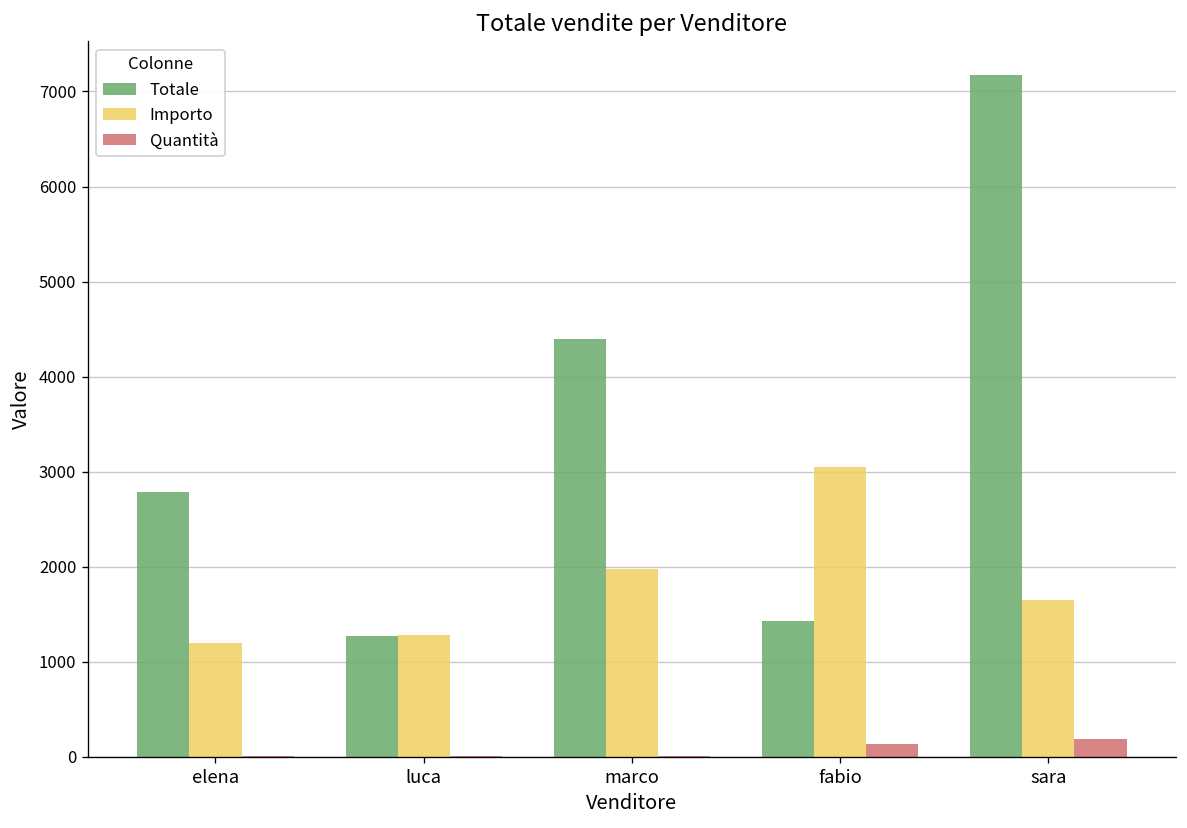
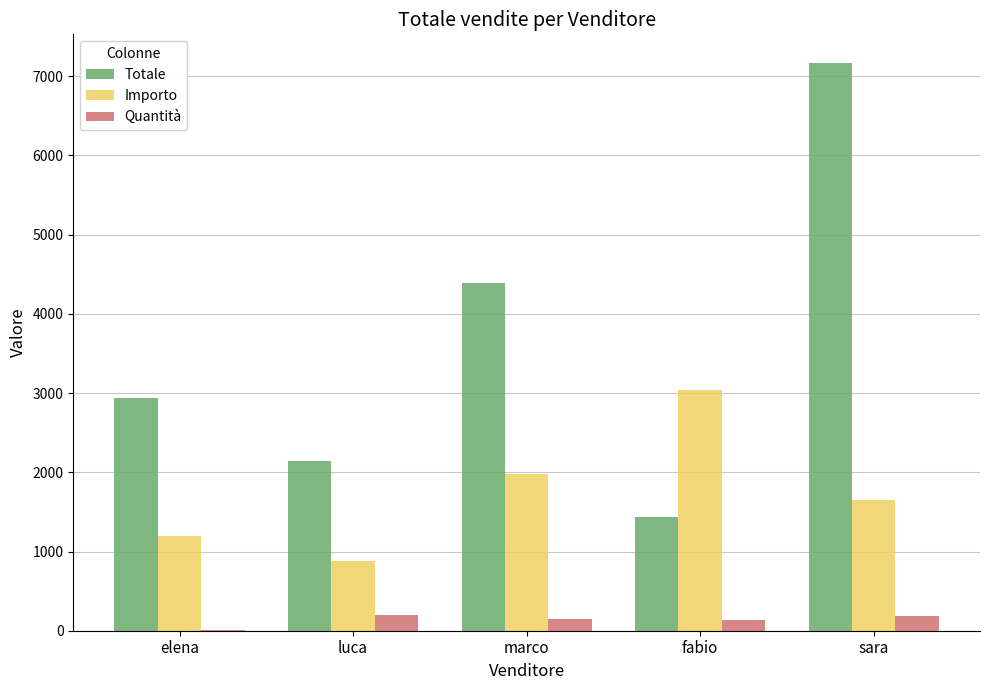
  {
    "Totale": {
-     "elena": 2800,
-     "luca": 1300,
+     "elena": 2900,
+     "luca": 2100,
      "marco": 4400,
      "fabio": 1400,
      "sara": 7200
    },
    "Importo": {
      "elena": 1200,
-     "luca": 1300,
+     "luca": 900,
      "marco": 2000,
      "fabio": 3000,
      "sara": 1700
    },
    "Quantità": {
-     "luca": 0,
-     "marco": 0,
+     "luca": 200,
+     "marco": 200,
      "fabio": 100,
      "sara": 200
    }
  }
